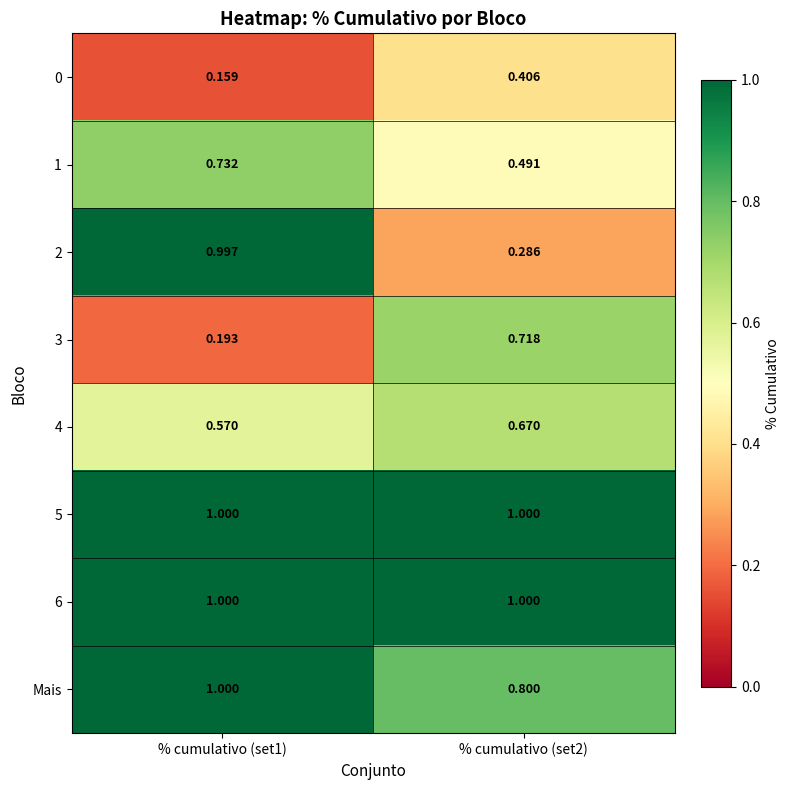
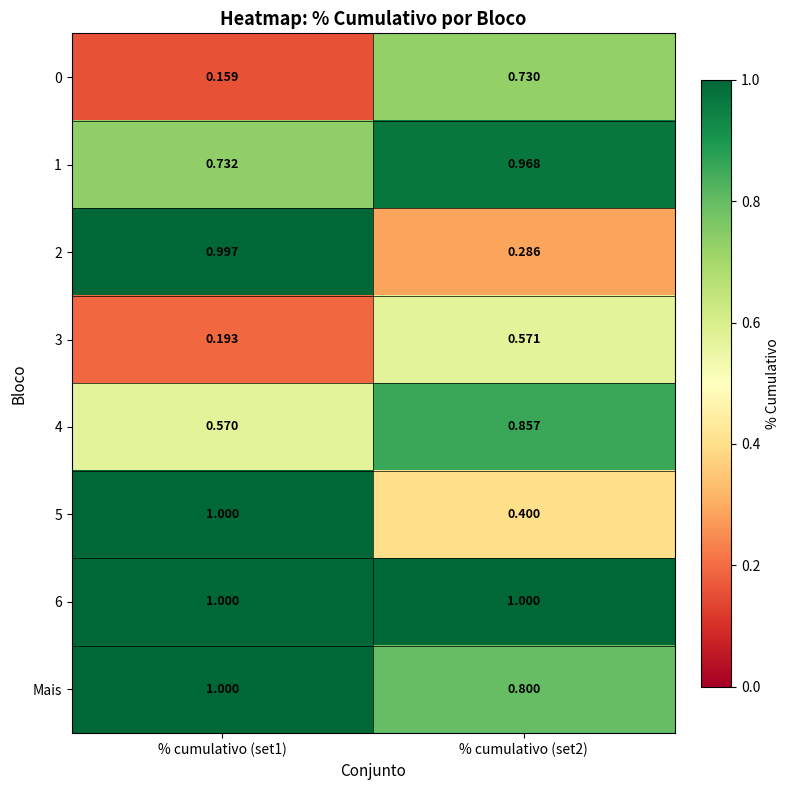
  {
    "0": {
      "% cumulativo (set1)": 0.159,
-     "% cumulativo (set2)": 0.406
+     "% cumulativo (set2)": 0.730
    },
    "1": {
      "% cumulativo (set1)": 0.732,
-     "% cumulativo (set2)": 0.491
+     "% cumulativo (set2)": 0.968
    },
    "2": {
      "% cumulativo (set1)": 0.997,
      "% cumulativo (set2)": 0.286
    },
    "3": {
      "% cumulativo (set1)": 0.193,
-     "% cumulativo (set2)": 0.718
+     "% cumulativo (set2)": 0.571
    },
    "4": {
      "% cumulativo (set1)": 0.570,
-     "% cumulativo (set2)": 0.670
+     "% cumulativo (set2)": 0.857
    },
    "5": {
      "% cumulativo (set1)": 1.000,
-     "% cumulativo (set2)": 1.000
+     "% cumulativo (set2)": 0.400
    },
    "6": {
      "% cumulativo (set1)": 1.000,
      "% cumulativo (set2)": 1.000
    },
    "Mais": {
      "% cumulativo (set1)": 1.000,
      "% cumulativo (set2)": 0.800
    }
  }
